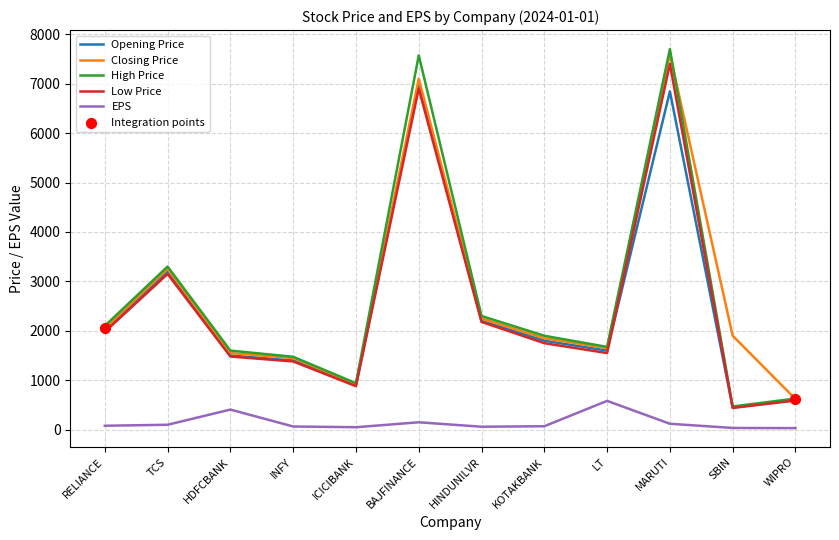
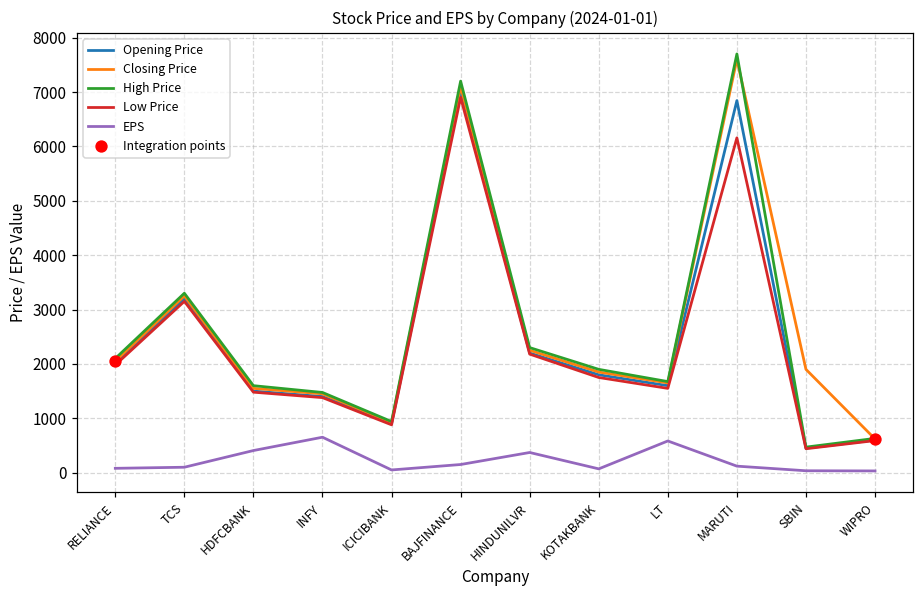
  {
    "Opening Price": {
      "BAJFINANCE": 7000,
      "MARUTI": 6800
    },
    "Closing Price": {
      "BAJFINANCE": 7100,
      "MARUTI": 7600,
      "SBIN": 1900
    },
    "High Price": {
-     "BAJFINANCE": 7600,
+     "BAJFINANCE": 7200,
      "MARUTI": 7700
    },
    "Low Price": {
      "BAJFINANCE": 6900,
-     "MARUTI": 7400
+     "MARUTI": 6200
    },
    "EPS": {
      "RELIANCE": 100,
      "TCS": 100,
      "HDFCBANK": 400,
-     "INFY": 100,
+     "INFY": 700,
      "ICICIBANK": 100,
      "BAJFINANCE": 200,
-     "HINDUNILVR": 100,
+     "HINDUNILVR": 400,
      "KOTAKBANK": 100,
      "LT": 600,
      "MARUTI": 100,
      "SBIN": 0,
      "WIPRO": 0
    }
  }
